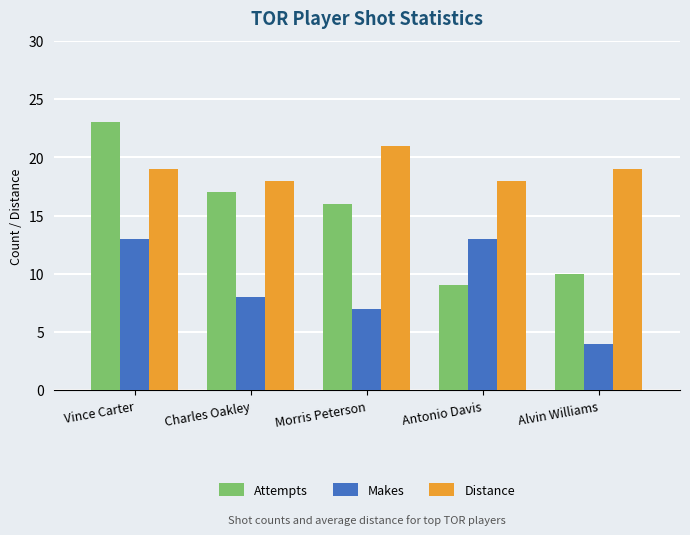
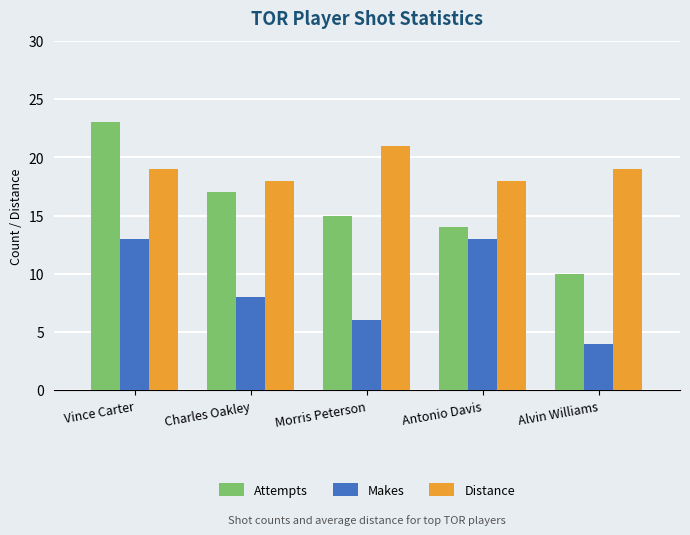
  {
    "Attempts": {
      "Vince Carter": 23,
      "Charles Oakley": 17,
-     "Morris Peterson": 16,
-     "Antonio Davis": 9,
+     "Morris Peterson": 15,
+     "Antonio Davis": 14,
      "Alvin Williams": 10
    },
    "Makes": {
      "Vince Carter": 13,
      "Charles Oakley": 8,
-     "Morris Peterson": 7,
+     "Morris Peterson": 6,
      "Antonio Davis": 13,
      "Alvin Williams": 4
    },
    "Distance": {
      "Vince Carter": 19,
      "Charles Oakley": 18,
      "Morris Peterson": 21,
      "Antonio Davis": 18,
      "Alvin Williams": 19
    }
  }
